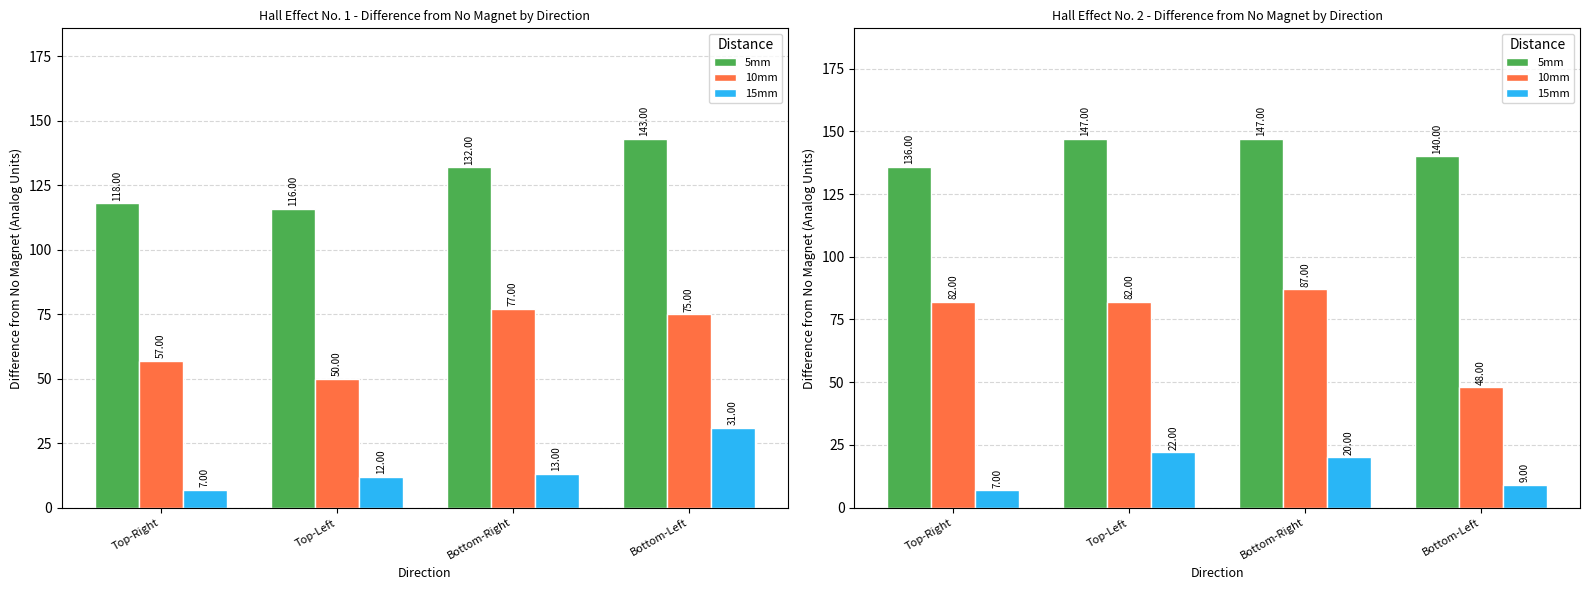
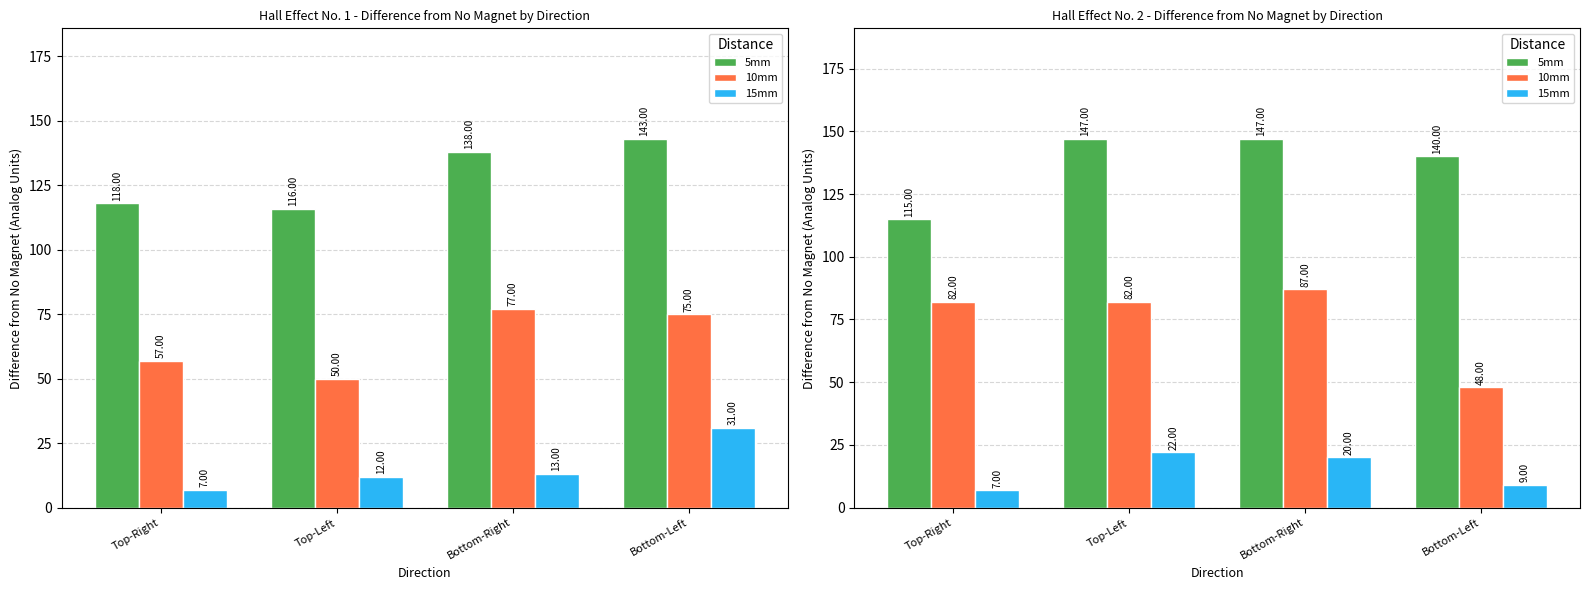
  {
    "Hall Effect No. 1 - Difference from No Magnet by Direction": {
      "5mm": {
        "Top-Right": 118.00,
        "Top-Left": 116.00,
-       "Bottom-Right": 132.00,
+       "Bottom-Right": 138.00,
        "Bottom-Left": 143.00
      },
      "10mm": {
        "Top-Right": 57.00,
        "Top-Left": 50.00,
        "Bottom-Right": 77.00,
        "Bottom-Left": 75.00
      },
      "15mm": {
        "Top-Right": 7.00,
        "Top-Left": 12.00,
        "Bottom-Right": 13.00,
        "Bottom-Left": 31.00
      }
    },
    "Hall Effect No. 2 - Difference from No Magnet by Direction": {
      "5mm": {
-       "Top-Right": 136.00,
+       "Top-Right": 115.00,
        "Top-Left": 147.00,
        "Bottom-Right": 147.00,
        "Bottom-Left": 140.00
      },
      "10mm": {
        "Top-Right": 82.00,
        "Top-Left": 82.00,
        "Bottom-Right": 87.00,
        "Bottom-Left": 48.00
      },
      "15mm": {
        "Top-Right": 7.00,
        "Top-Left": 22.00,
        "Bottom-Right": 20.00,
        "Bottom-Left": 9.00
      }
    }
  }
